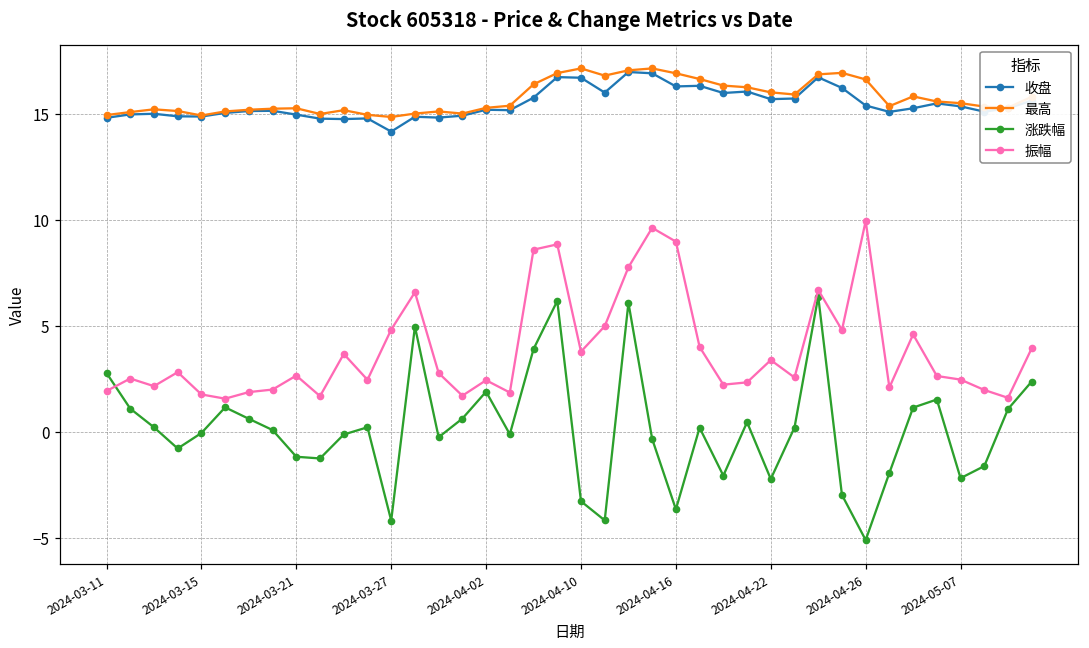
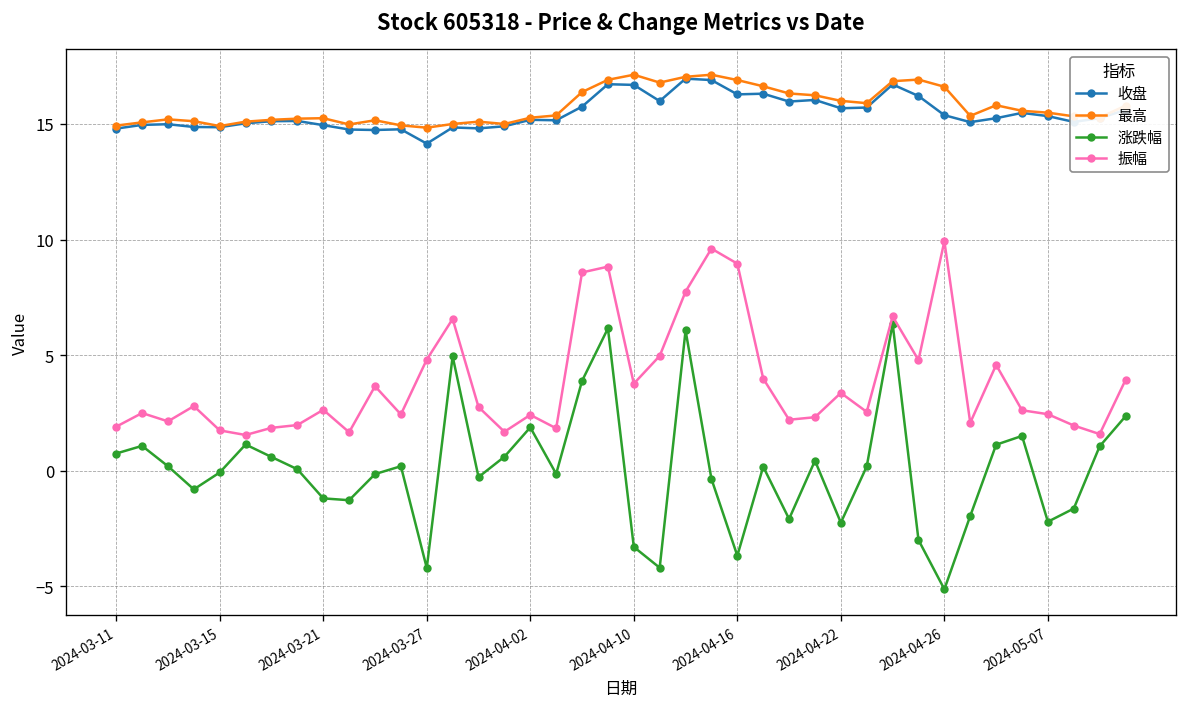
  {
    "收盘": {
      "2024-03-21": 15.0,
      "2024-03-27": 14.2,
      "2024-04-10": 16.7,
      "2024-04-16": 16.3,
      "2024-04-22": 15.7,
      "2024-04-26": 15.4,
      "2024-05-07": 15.3
    },
    "最高": {
      "2024-03-21": 15.3,
      "2024-03-27": 14.8,
      "2024-04-10": 17.1,
      "2024-04-16": 16.9,
      "2024-04-22": 16.0,
      "2024-04-26": 16.6,
      "2024-05-07": 15.5
    },
    "涨跌幅": {
-     "2024-03-11": 2.8,
+     "2024-03-11": 0.8,
      "2024-03-15": -0.1,
      "2024-03-21": -1.2,
      "2024-03-27": -4.2,
      "2024-04-02": 1.9,
      "2024-04-10": -3.3,
      "2024-04-16": -3.7,
      "2024-04-22": -2.2,
      "2024-04-26": -5.1,
      "2024-05-07": -2.2
    },
    "振幅": {
      "2024-03-11": 1.9,
      "2024-03-15": 1.8,
      "2024-03-21": 2.6,
      "2024-03-27": 4.8,
      "2024-04-02": 2.4,
      "2024-04-10": 3.8,
      "2024-04-16": 9.0,
      "2024-04-22": 3.4,
      "2024-04-26": 9.9,
      "2024-05-07": 2.5
    }
  }
